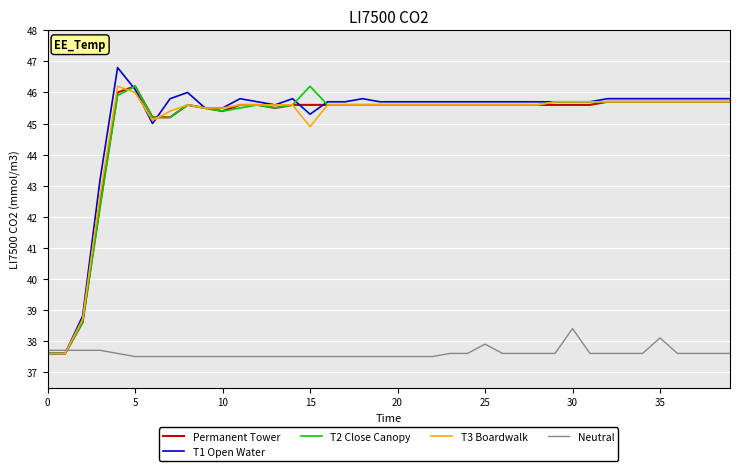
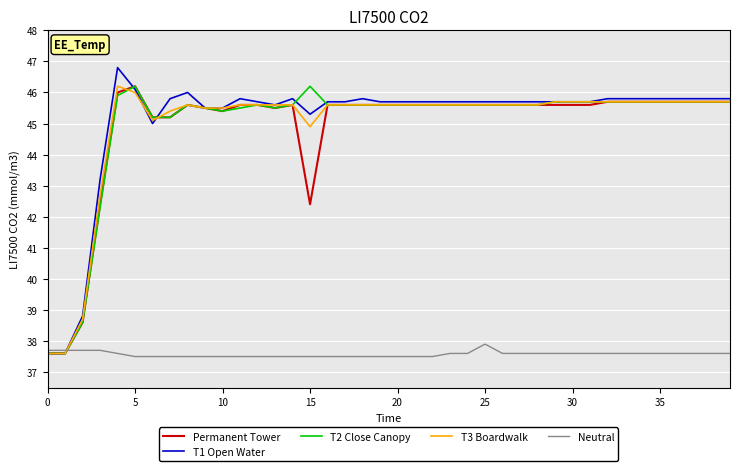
  {
    "Permanent Tower": {
-     "15": 45.6,
+     "15": 42.4,
      "30": 45.6
    },
    "T1 Open Water": {
      "5": 46.1,
      "15": 45.3,
      "20": 45.7,
      "25": 45.7,
      "35": 45.8
    },
    "T2 Close Canopy": {
      "15": 46.2
    },
    "T3 Boardwalk": {
      "5": 46.0,
      "15": 44.9
    },
    "Neutral": {
      "0": 37.7,
      "5": 37.5,
      "10": 37.5,
      "15": 37.5,
      "20": 37.5,
      "25": 37.9,
-     "30": 38.4,
-     "35": 38.1
+     "30": 37.6,
+     "35": 37.6
    }
  }
